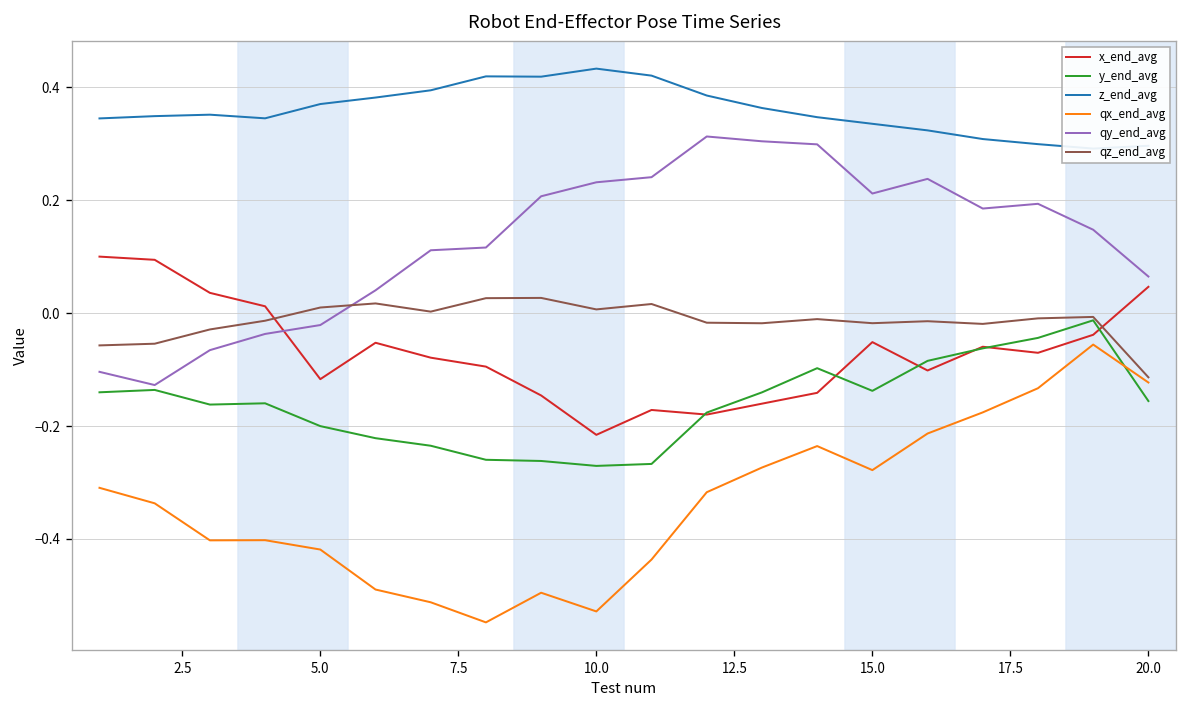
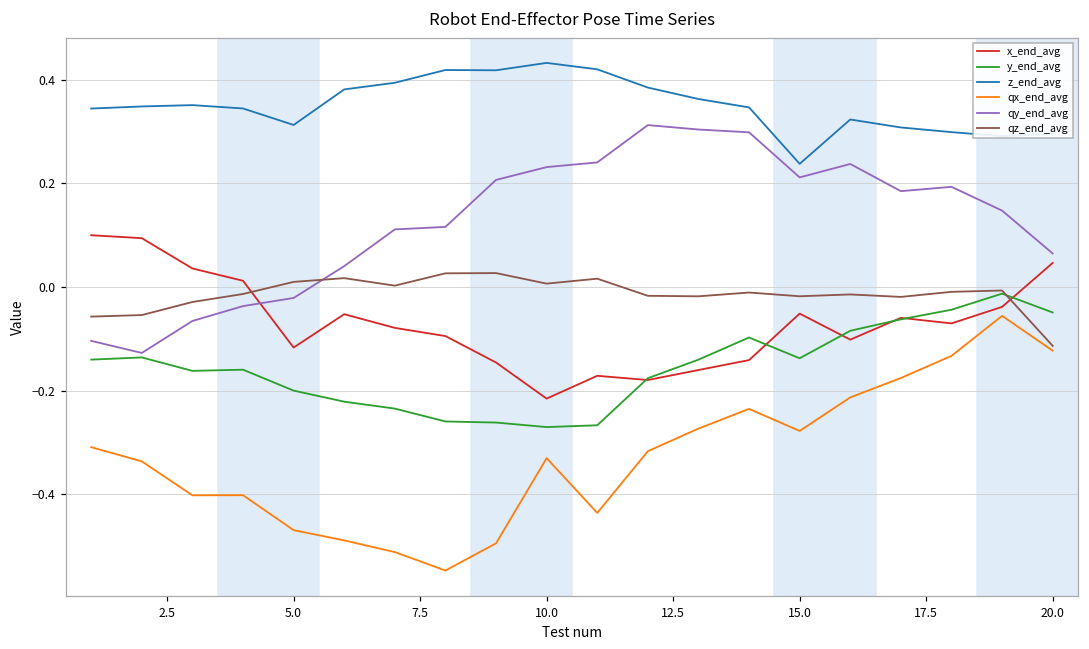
  {
    "x_end_avg": {
      "5.0": -0.12,
      "10.0": -0.22,
      "15.0": -0.05,
      "20.0": 0.05
    },
    "y_end_avg": {
      "5.0": -0.20,
      "10.0": -0.27,
      "15.0": -0.14,
-     "20.0": -0.16
+     "20.0": -0.05
    },
    "z_end_avg": {
-     "5.0": 0.37,
+     "5.0": 0.31,
      "10.0": 0.43,
-     "15.0": 0.34
+     "15.0": 0.24
    },
    "qx_end_avg": {
-     "5.0": -0.42,
-     "10.0": -0.53,
+     "5.0": -0.47,
+     "10.0": -0.33,
      "15.0": -0.28,
      "20.0": -0.12
    },
    "qy_end_avg": {
      "5.0": -0.02,
      "10.0": 0.23,
      "15.0": 0.21,
      "20.0": 0.06
    },
    "qz_end_avg": {
      "5.0": 0.01,
      "10.0": 0.01,
      "15.0": -0.02,
      "20.0": -0.11
    }
  }
